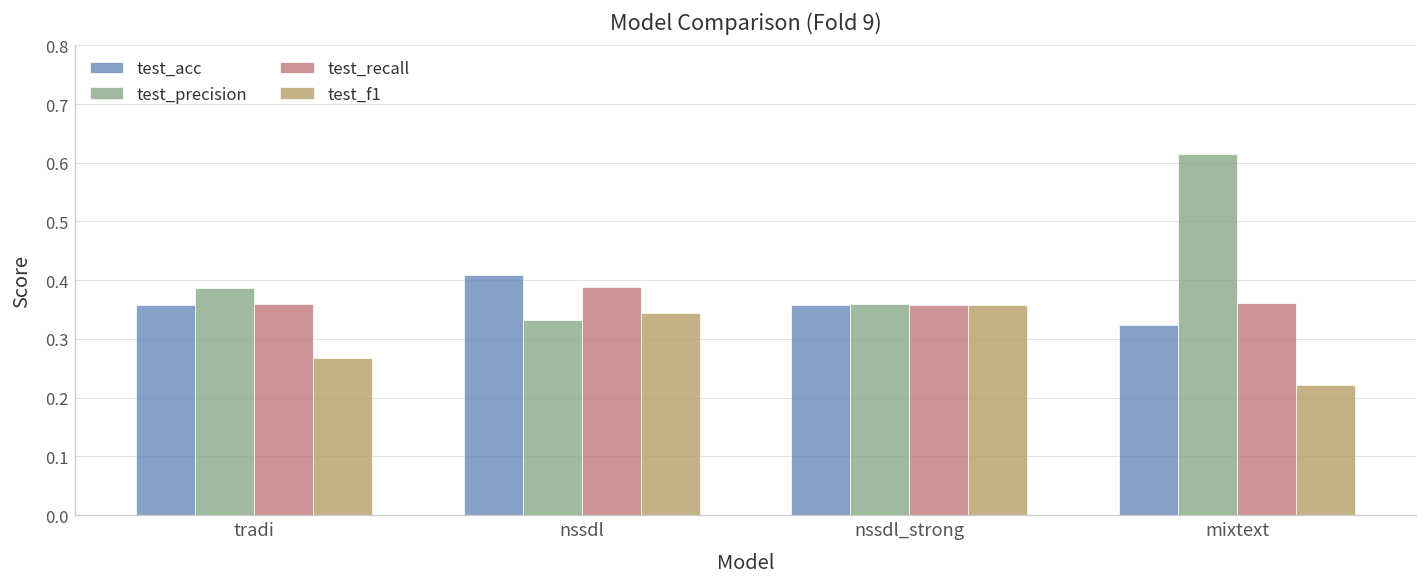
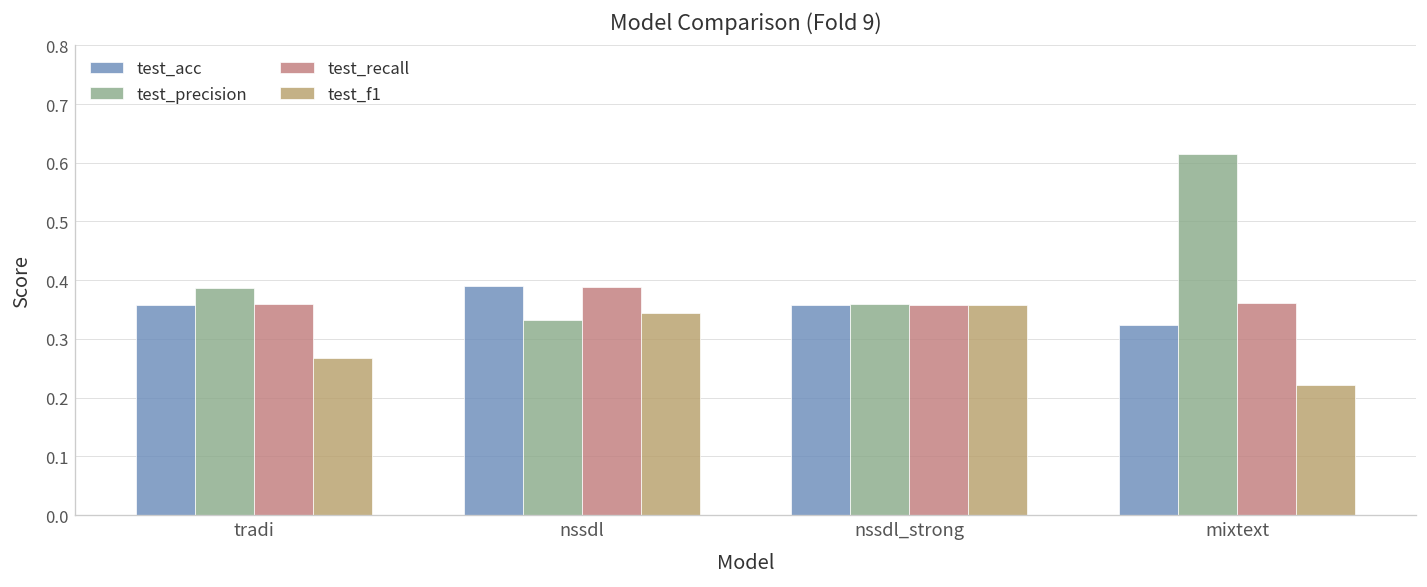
  {
    "test_acc": {
      "tradi": 0.36,
-     "nssdl": 0.41,
+     "nssdl": 0.39,
      "nssdl_strong": 0.36,
      "mixtext": 0.32
    }
  }
